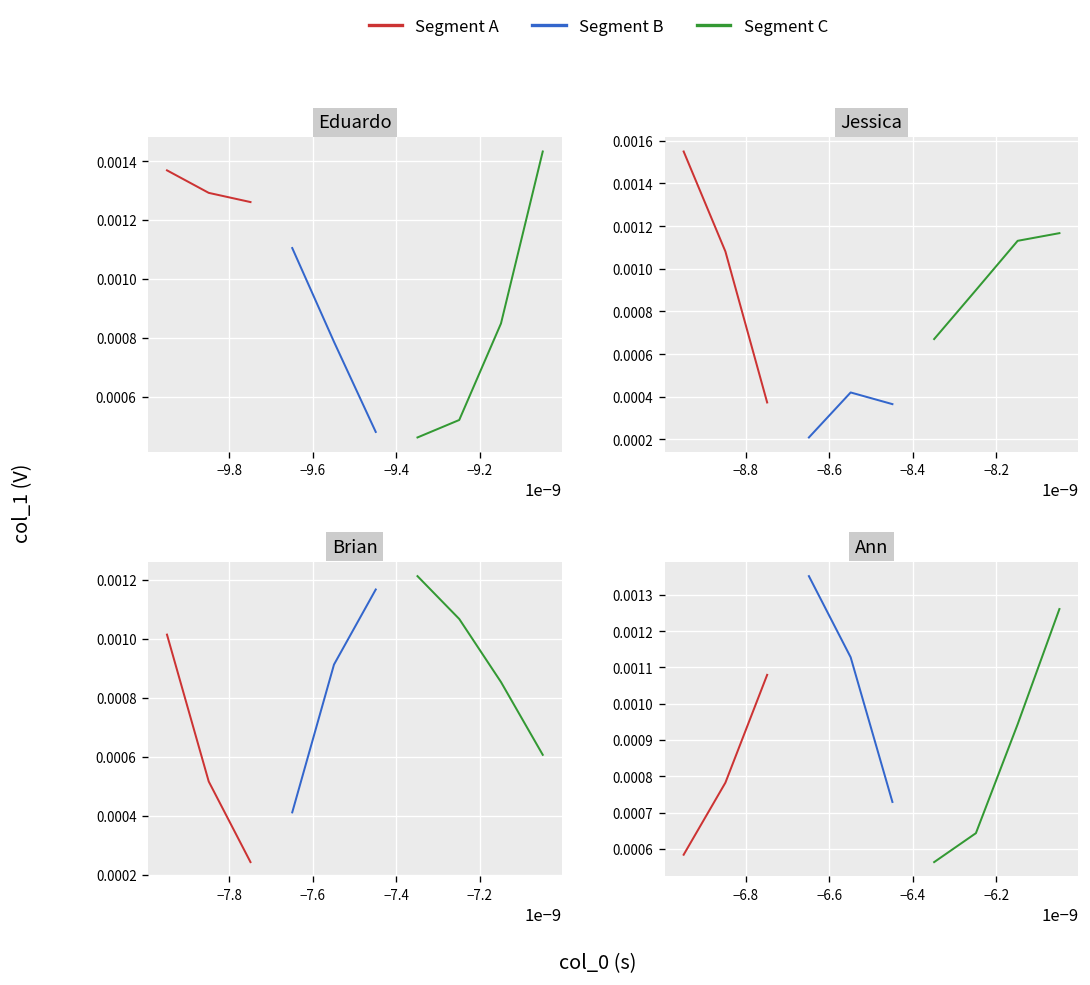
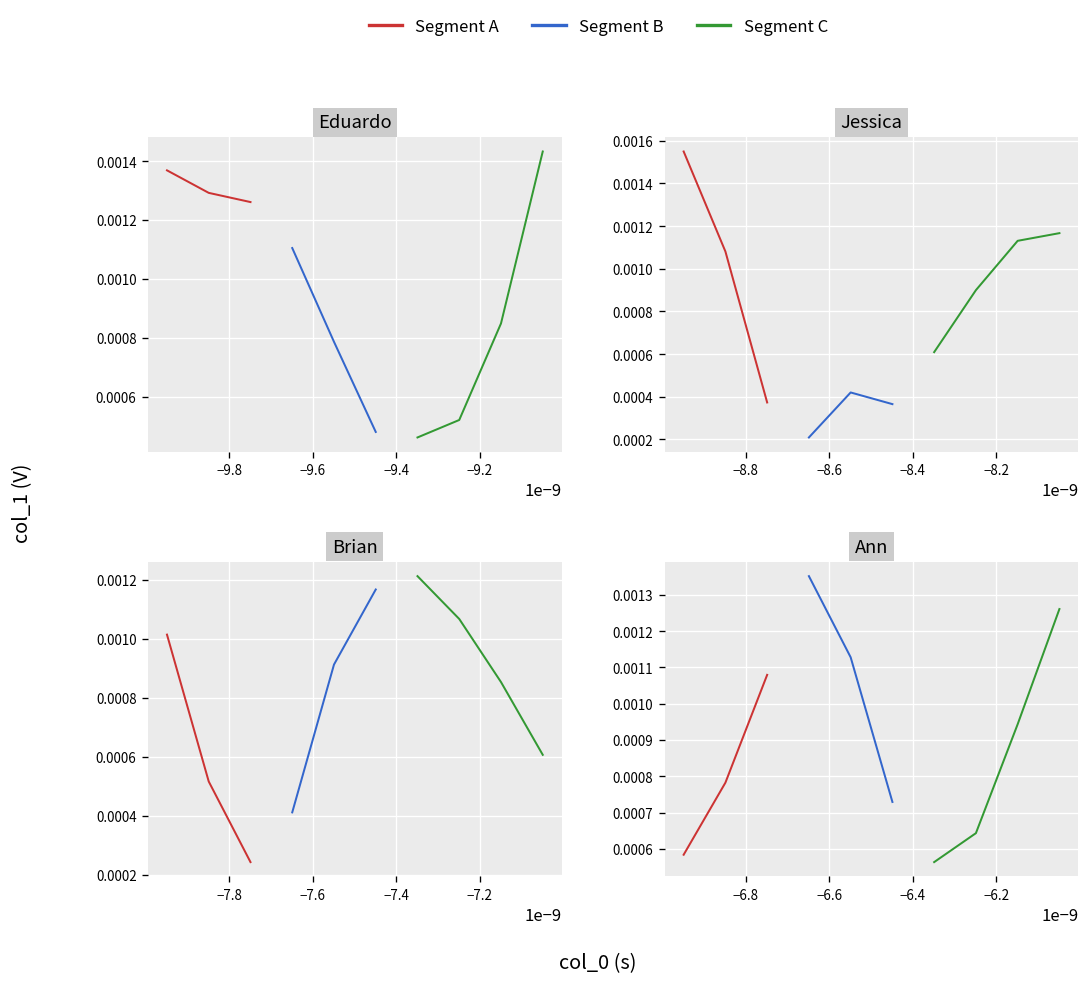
  {
    "Eduardo": {
      "Segment C": {
        "−9.4": 0.00046
      }
    },
    "Jessica": {
      "Segment C": {
-       "−8.4": 0.00067
+       "−8.4": 0.00061
      }
    },
    "Brian": {
      "Segment C": {
        "−7.4": 0.00121
      }
    },
    "Ann": {
      "Segment C": {
        "−6.4": 0.00056
      }
    }
  }
